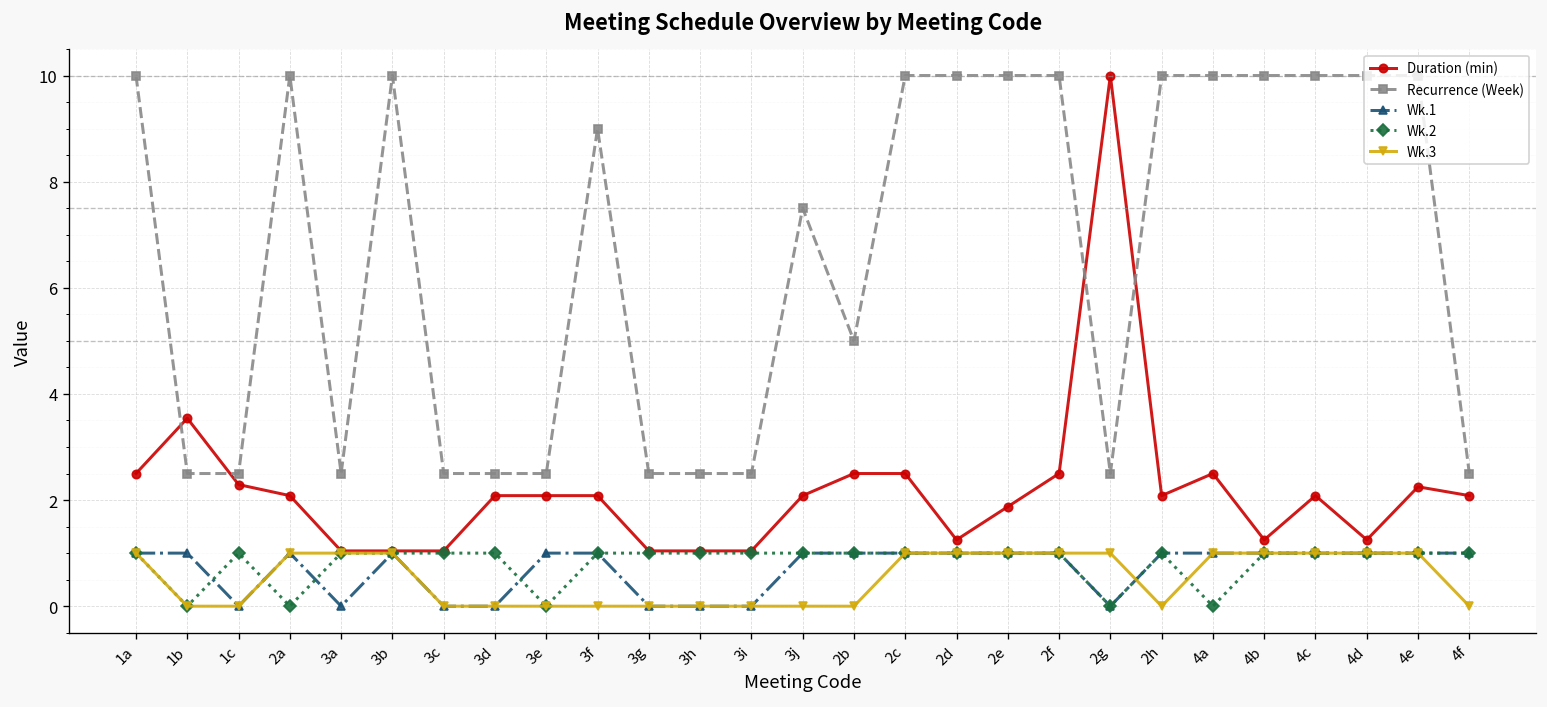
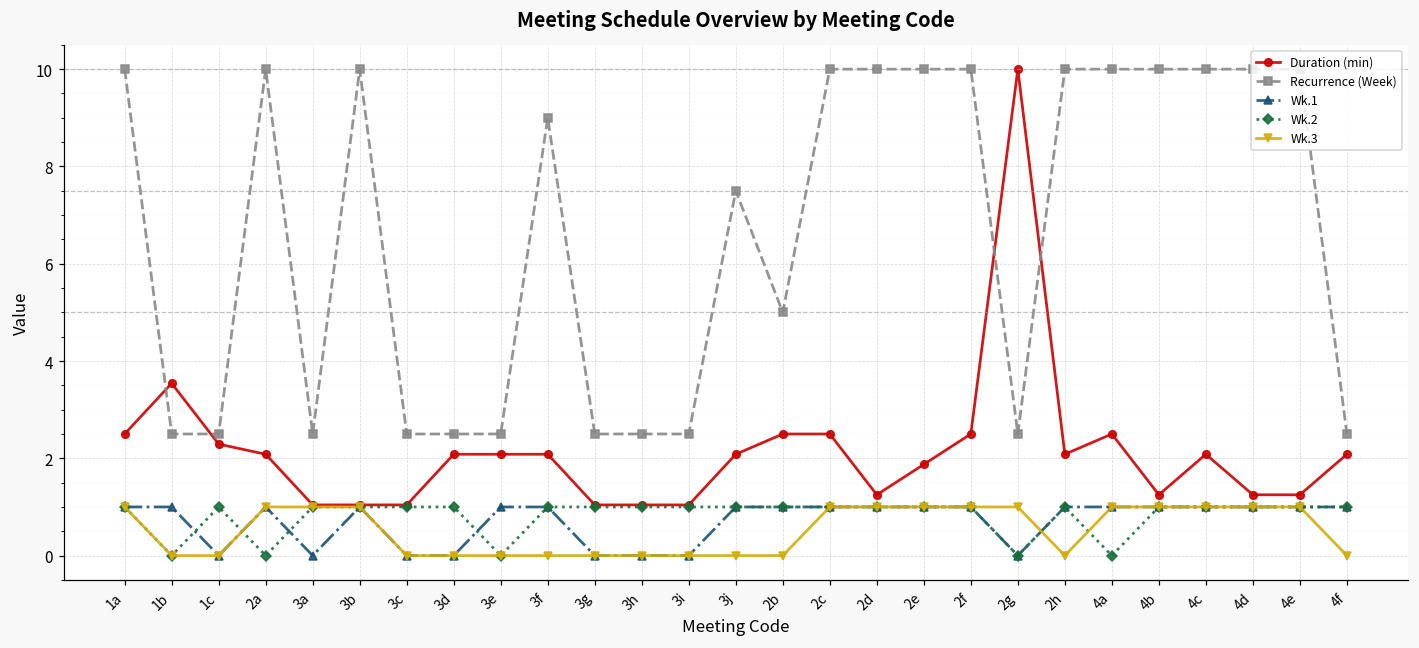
  {
    "Duration (min)": {
      "1a": 2.5,
      "1b": 3.5,
      "1c": 2.3,
      "2a": 2.1,
      "3d": 2.1,
      "3e": 2.1,
      "3f": 2.1,
      "3j": 2.1,
      "2b": 2.5,
      "2c": 2.5,
      "2d": 1.3,
      "2e": 1.9,
      "2f": 2.5,
      "2g": 10.0,
      "2h": 2.1,
      "4a": 2.5,
      "4b": 1.3,
      "4c": 2.1,
      "4d": 1.3,
-     "4e": 2.3,
+     "4e": 1.3,
      "4f": 2.1
    },
    "Recurrence (Week)": {
      "1a": 10.0,
      "1b": 2.5,
      "1c": 2.5,
      "2a": 10.0,
      "3a": 2.5,
      "3b": 10.0,
      "3c": 2.5,
      "3d": 2.5,
      "3e": 2.5,
      "3f": 9.0,
      "3g": 2.5,
      "3h": 2.5,
      "3i": 2.5,
      "3j": 7.5,
      "2b": 5.0,
      "2c": 10.0,
      "2d": 10.0,
      "2e": 10.0,
      "2f": 10.0,
      "2g": 2.5,
      "2h": 10.0,
      "4a": 10.0,
      "4b": 10.0,
      "4c": 10.0,
      "4f": 2.5
    },
    "Wk.1": {
      "1b": 1.0,
      "3a": 0.0,
      "3e": 1.0
    },
    "Wk.2": {
      "1c": 1.0,
      "2a": 0.0,
      "3d": 1.0,
      "4a": 0.0
    },
    "Wk.3": {
      "3f": 0.0,
      "3j": 0.0,
      "2b": 0.0,
      "2g": 1.0,
      "2h": 0.0,
      "4f": 0.0
    }
  }
